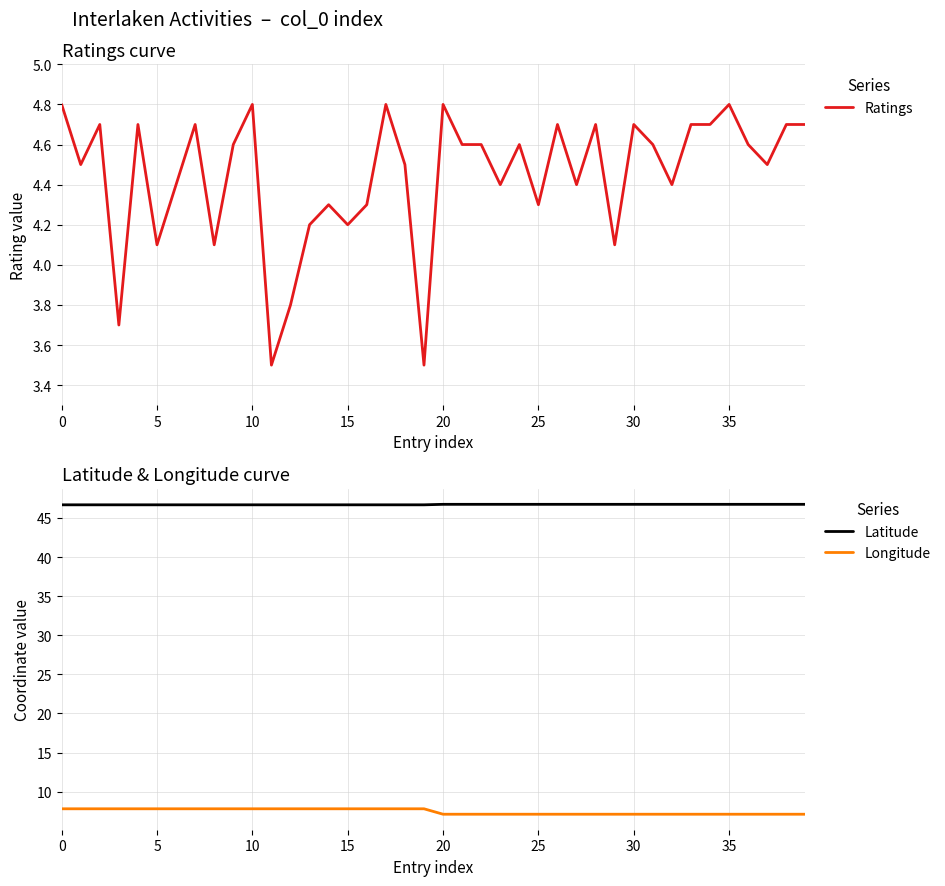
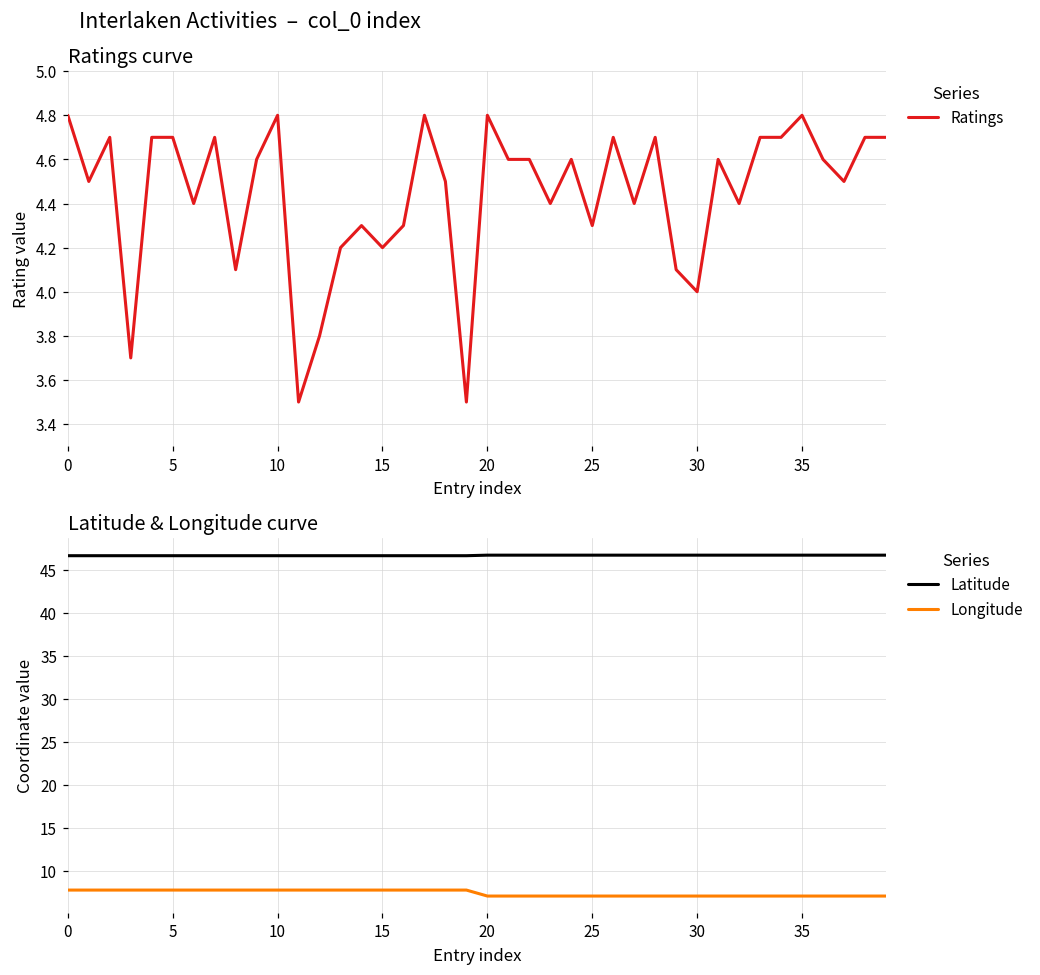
  {
    "Ratings curve": {
      "0": 4.8,
-     "5": 4.1,
+     "5": 4.7,
      "10": 4.8,
      "15": 4.2,
      "20": 4.8,
      "25": 4.3,
-     "30": 4.7,
+     "30": 4.0,
      "35": 4.8
    },
    "Latitude & Longitude curve": {
      "Latitude": {
        "0": 47,
        "5": 47,
        "10": 47,
        "15": 47,
        "20": 47,
        "25": 47,
        "30": 47,
        "35": 47
      },
      "Longitude": {
        "0": 8,
        "5": 8,
        "10": 8,
        "15": 8,
        "20": 7,
        "25": 7,
        "30": 7,
        "35": 7
      }
    }
  }
